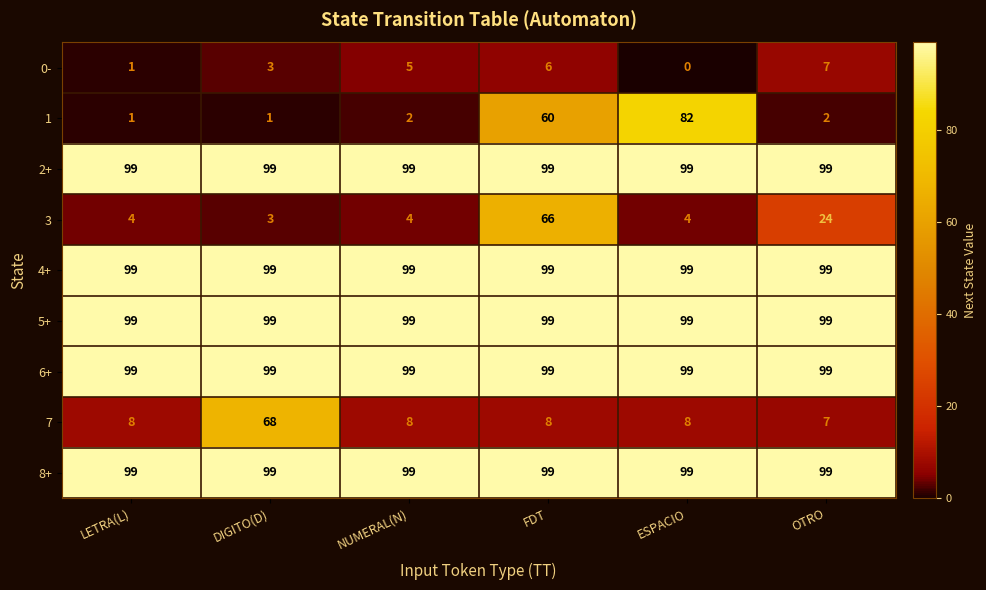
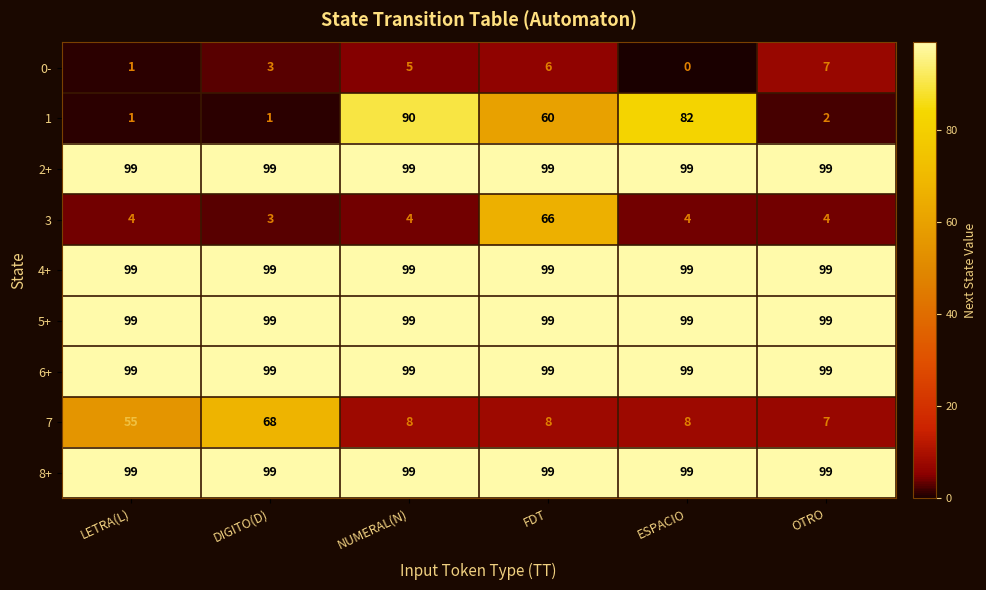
  {
    "0-": {
      "LETRA(L)": 1,
      "DIGITO(D)": 3,
      "NUMERAL(N)": 5,
      "FDT": 6,
      "ESPACIO": 0,
      "OTRO": 7
    },
    "1": {
      "LETRA(L)": 1,
      "DIGITO(D)": 1,
-     "NUMERAL(N)": 2,
+     "NUMERAL(N)": 90,
      "FDT": 60,
      "ESPACIO": 82,
      "OTRO": 2
    },
    "2+": {
      "LETRA(L)": 99,
      "DIGITO(D)": 99,
      "NUMERAL(N)": 99,
      "FDT": 99,
      "ESPACIO": 99,
      "OTRO": 99
    },
    "3": {
      "LETRA(L)": 4,
      "DIGITO(D)": 3,
      "NUMERAL(N)": 4,
      "FDT": 66,
      "ESPACIO": 4,
-     "OTRO": 24
+     "OTRO": 4
    },
    "4+": {
      "LETRA(L)": 99,
      "DIGITO(D)": 99,
      "NUMERAL(N)": 99,
      "FDT": 99,
      "ESPACIO": 99,
      "OTRO": 99
    },
    "5+": {
      "LETRA(L)": 99,
      "DIGITO(D)": 99,
      "NUMERAL(N)": 99,
      "FDT": 99,
      "ESPACIO": 99,
      "OTRO": 99
    },
    "6+": {
      "LETRA(L)": 99,
      "DIGITO(D)": 99,
      "NUMERAL(N)": 99,
      "FDT": 99,
      "ESPACIO": 99,
      "OTRO": 99
    },
    "7": {
-     "LETRA(L)": 8,
+     "LETRA(L)": 55,
      "DIGITO(D)": 68,
      "NUMERAL(N)": 8,
      "FDT": 8,
      "ESPACIO": 8,
      "OTRO": 7
    },
    "8+": {
      "LETRA(L)": 99,
      "DIGITO(D)": 99,
      "NUMERAL(N)": 99,
      "FDT": 99,
      "ESPACIO": 99,
      "OTRO": 99
    }
  }
